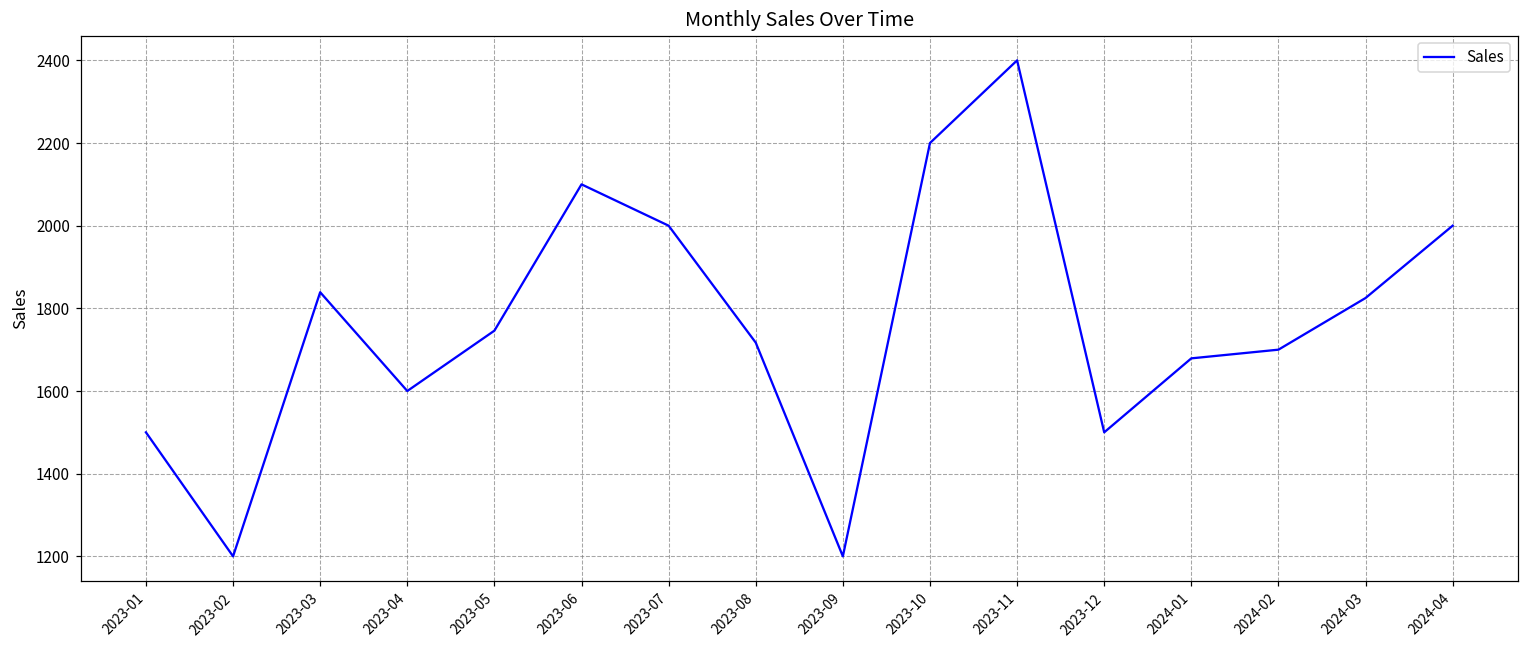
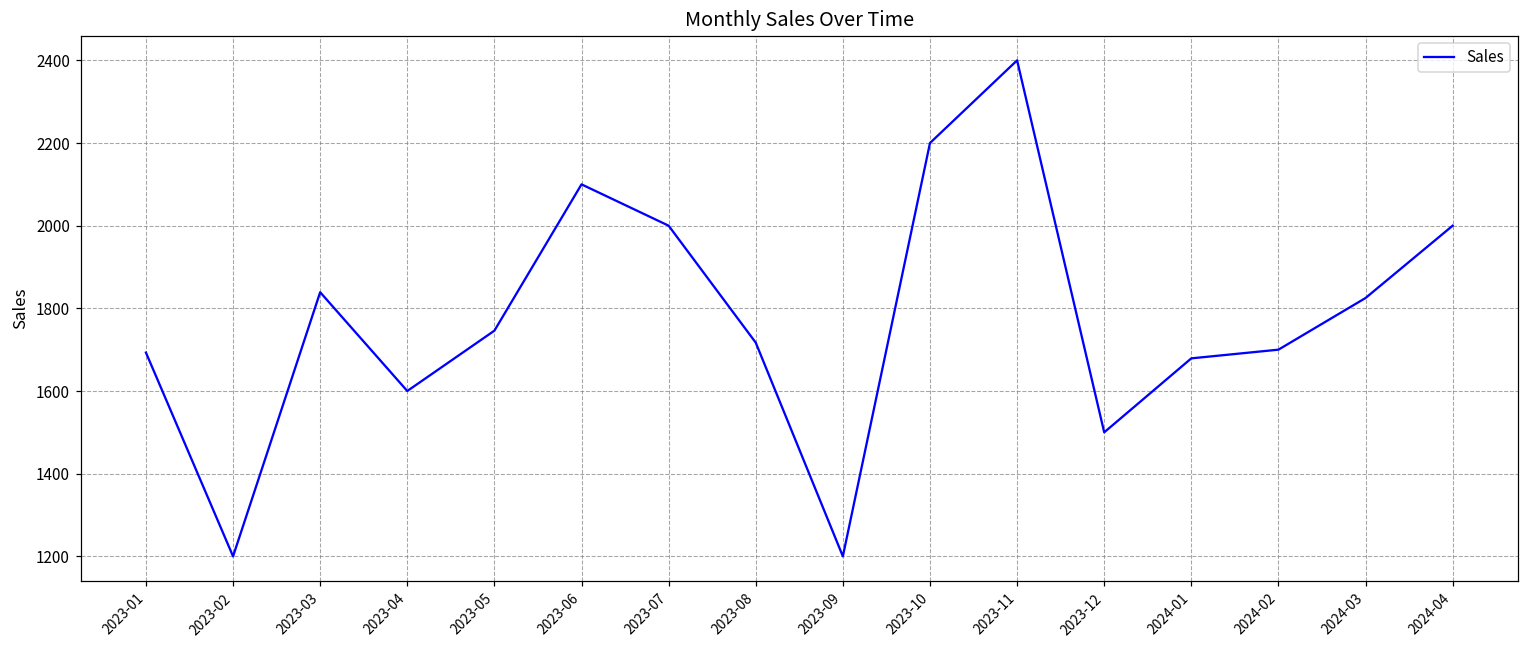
  {
-   "2023-01": 1500,
+   "2023-01": 1690,
    "2023-02": 1200,
    "2023-03": 1840,
    "2023-04": 1600,
    "2023-05": 1750,
    "2023-06": 2100,
    "2023-07": 2000,
    "2023-08": 1720,
    "2023-09": 1200,
    "2023-10": 2200,
    "2023-11": 2400,
    "2023-12": 1500,
    "2024-01": 1680,
    "2024-02": 1700,
    "2024-03": 1830,
    "2024-04": 2000
  }
